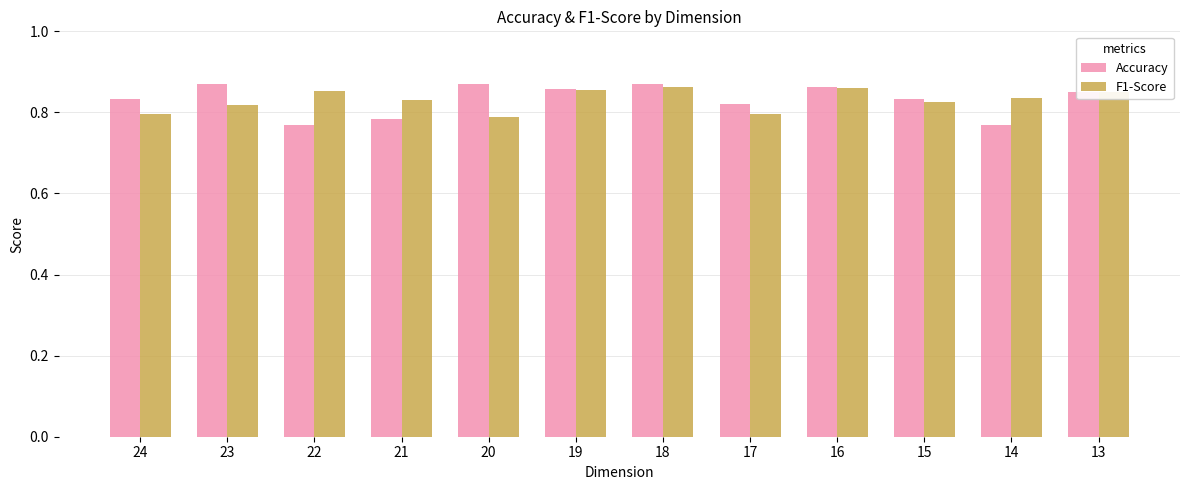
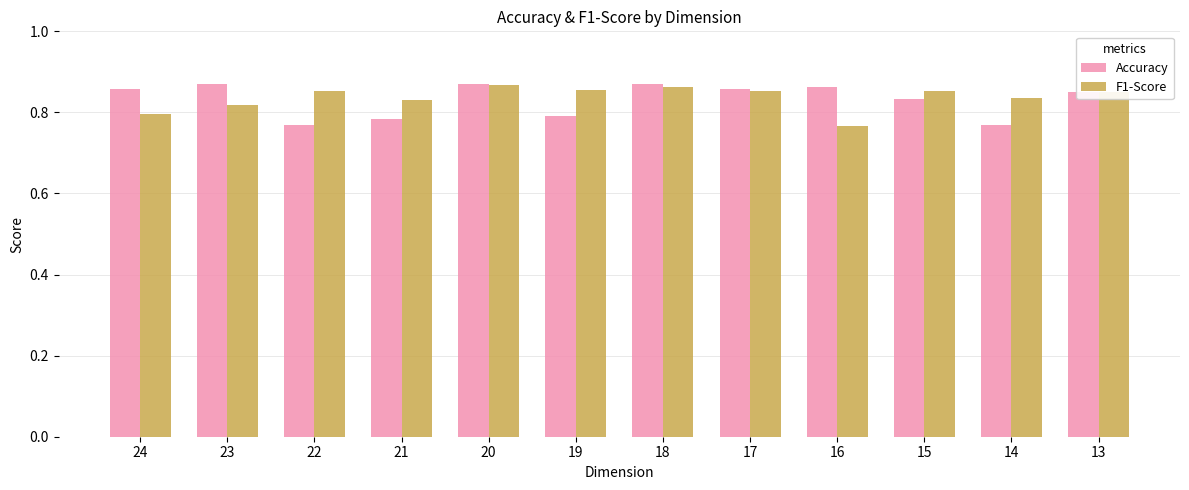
  {
    "Accuracy": {
-     "24": 0.83,
+     "24": 0.86,
      "23": 0.87,
      "22": 0.77,
      "21": 0.78,
      "20": 0.87,
-     "19": 0.86,
+     "19": 0.79,
      "18": 0.87,
-     "17": 0.82,
+     "17": 0.86,
      "16": 0.86,
      "15": 0.83,
      "14": 0.77
    },
    "F1-Score": {
      "24": 0.80,
      "23": 0.82,
      "22": 0.85,
      "21": 0.83,
-     "20": 0.79,
+     "20": 0.87,
      "19": 0.85,
      "18": 0.86,
-     "17": 0.80,
-     "16": 0.86,
-     "15": 0.83,
+     "17": 0.85,
+     "16": 0.77,
+     "15": 0.85,
      "14": 0.84
    }
  }
